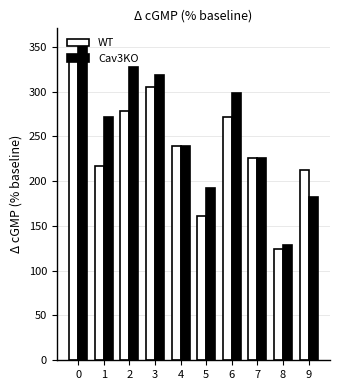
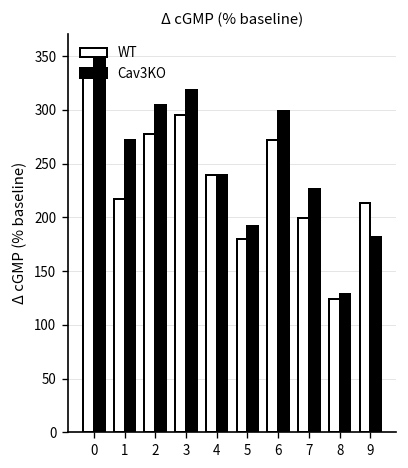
  {
    "WT": {
      "0": 330,
      "1": 220,
      "2": 280,
-     "3": 310,
+     "3": 300,
      "4": 240,
-     "5": 160,
+     "5": 180,
      "6": 270,
-     "7": 230,
+     "7": 200,
      "8": 120,
      "9": 210
    },
    "Cav3KO": {
      "0": 350,
      "1": 270,
-     "2": 330,
+     "2": 310,
      "3": 320,
      "4": 240,
      "5": 190,
      "6": 300,
      "7": 230,
      "8": 130,
      "9": 180
    }
  }
